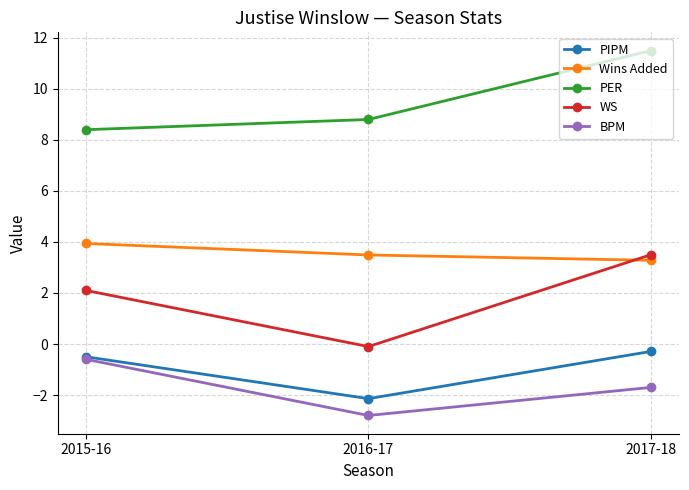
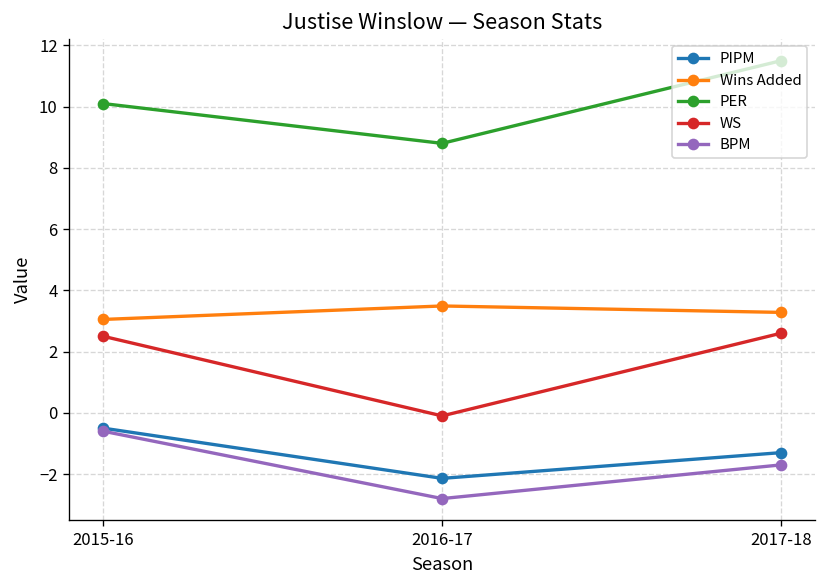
  {
    "PIPM": {
      "2016-17": -2.1,
-     "2017-18": -0.3
+     "2017-18": -1.3
    },
    "Wins Added": {
-     "2015-16": 3.9,
+     "2015-16": 3.1,
      "2016-17": 3.5,
      "2017-18": 3.3
    },
    "PER": {
-     "2015-16": 8.4,
+     "2015-16": 10.1,
      "2016-17": 8.8
    },
    "WS": {
-     "2015-16": 2.1,
+     "2015-16": 2.5,
      "2016-17": -0.1,
-     "2017-18": 3.5
+     "2017-18": 2.6
    },
    "BPM": {
      "2016-17": -2.8,
      "2017-18": -1.7
    }
  }
